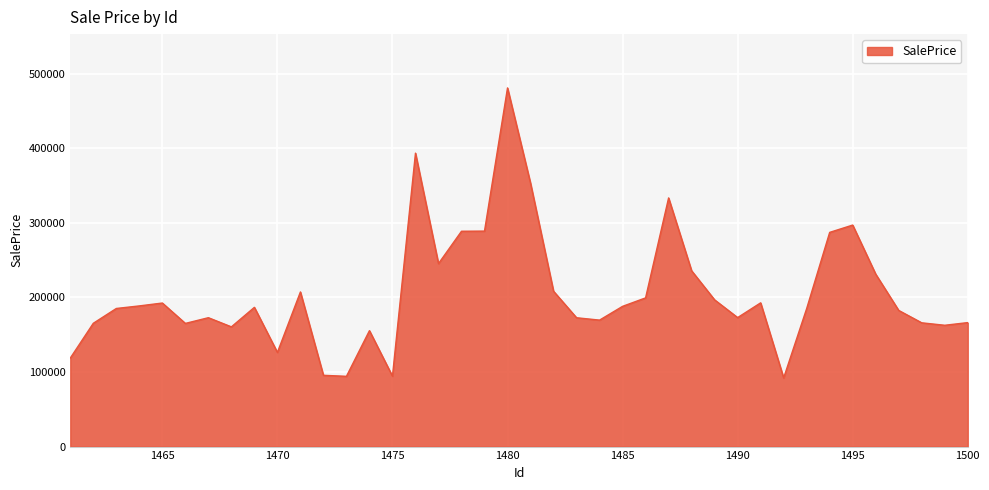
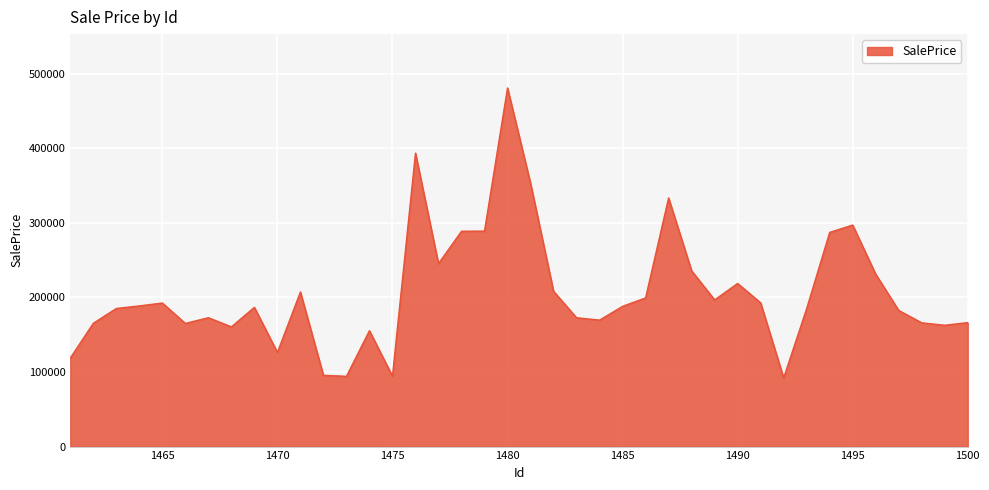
  {
    "1465": 190000,
    "1470": 130000,
    "1475": 90000,
    "1480": 480000,
    "1485": 190000,
-   "1490": 170000,
+   "1490": 220000,
    "1495": 300000,
    "1500": 170000
  }
